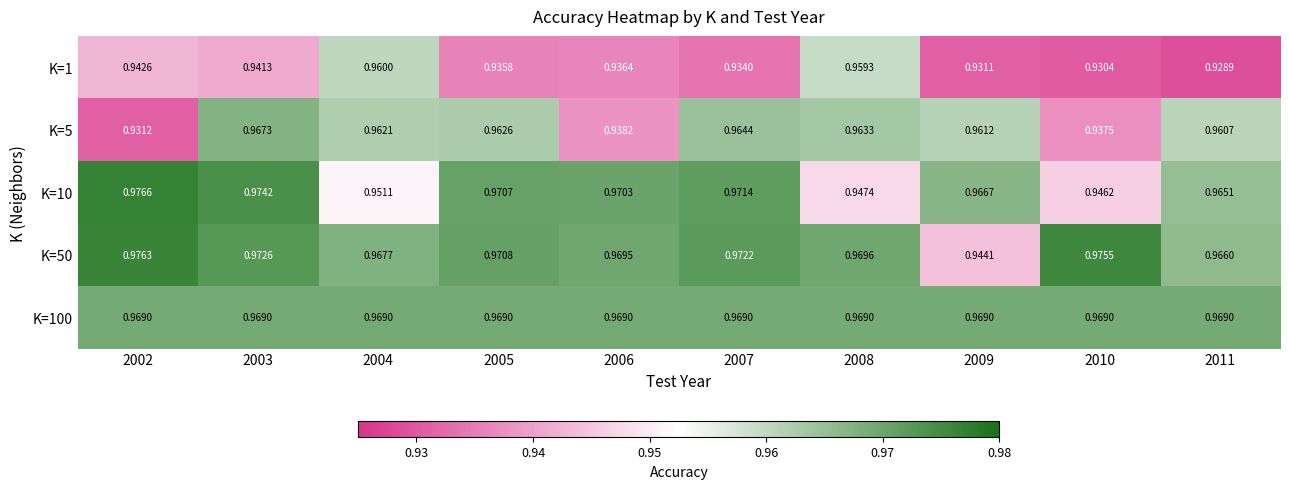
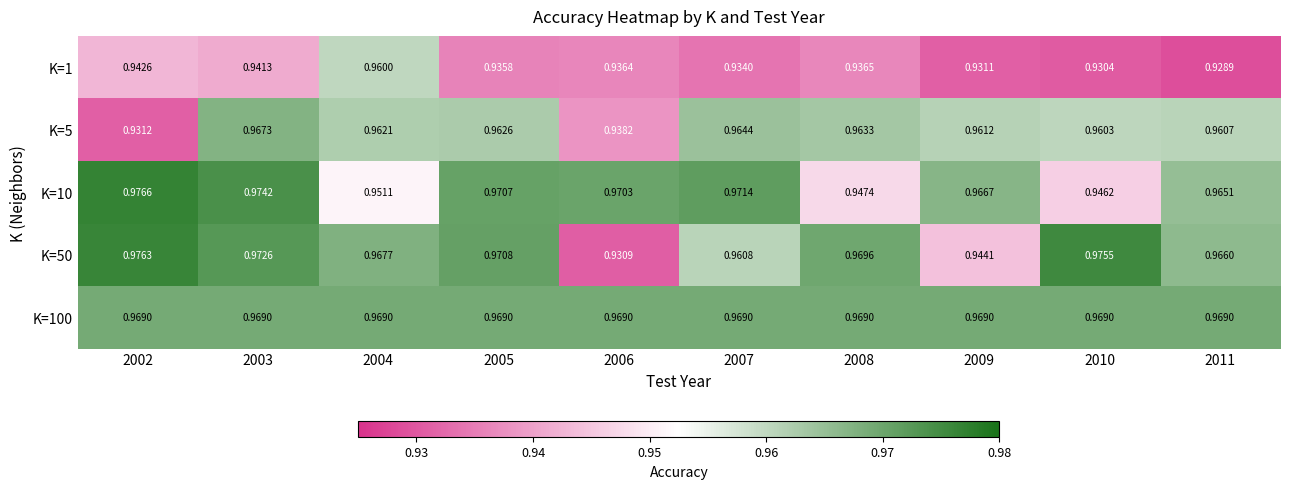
  {
    "K=1": {
      "2002": 0.9426,
      "2003": 0.9413,
      "2004": 0.9600,
      "2005": 0.9358,
      "2006": 0.9364,
      "2007": 0.9340,
-     "2008": 0.9593,
+     "2008": 0.9365,
      "2009": 0.9311,
      "2010": 0.9304,
      "2011": 0.9289
    },
    "K=5": {
      "2002": 0.9312,
      "2003": 0.9673,
      "2004": 0.9621,
      "2005": 0.9626,
      "2006": 0.9382,
      "2007": 0.9644,
      "2008": 0.9633,
      "2009": 0.9612,
-     "2010": 0.9375,
+     "2010": 0.9603,
      "2011": 0.9607
    },
    "K=10": {
      "2002": 0.9766,
      "2003": 0.9742,
      "2004": 0.9511,
      "2005": 0.9707,
      "2006": 0.9703,
      "2007": 0.9714,
      "2008": 0.9474,
      "2009": 0.9667,
      "2010": 0.9462,
      "2011": 0.9651
    },
    "K=50": {
      "2002": 0.9763,
      "2003": 0.9726,
      "2004": 0.9677,
      "2005": 0.9708,
-     "2006": 0.9695,
-     "2007": 0.9722,
+     "2006": 0.9309,
+     "2007": 0.9608,
      "2008": 0.9696,
      "2009": 0.9441,
      "2010": 0.9755,
      "2011": 0.9660
    },
    "K=100": {
      "2002": 0.9690,
      "2003": 0.9690,
      "2004": 0.9690,
      "2005": 0.9690,
      "2006": 0.9690,
      "2007": 0.9690,
      "2008": 0.9690,
      "2009": 0.9690,
      "2010": 0.9690,
      "2011": 0.9690
    }
  }
